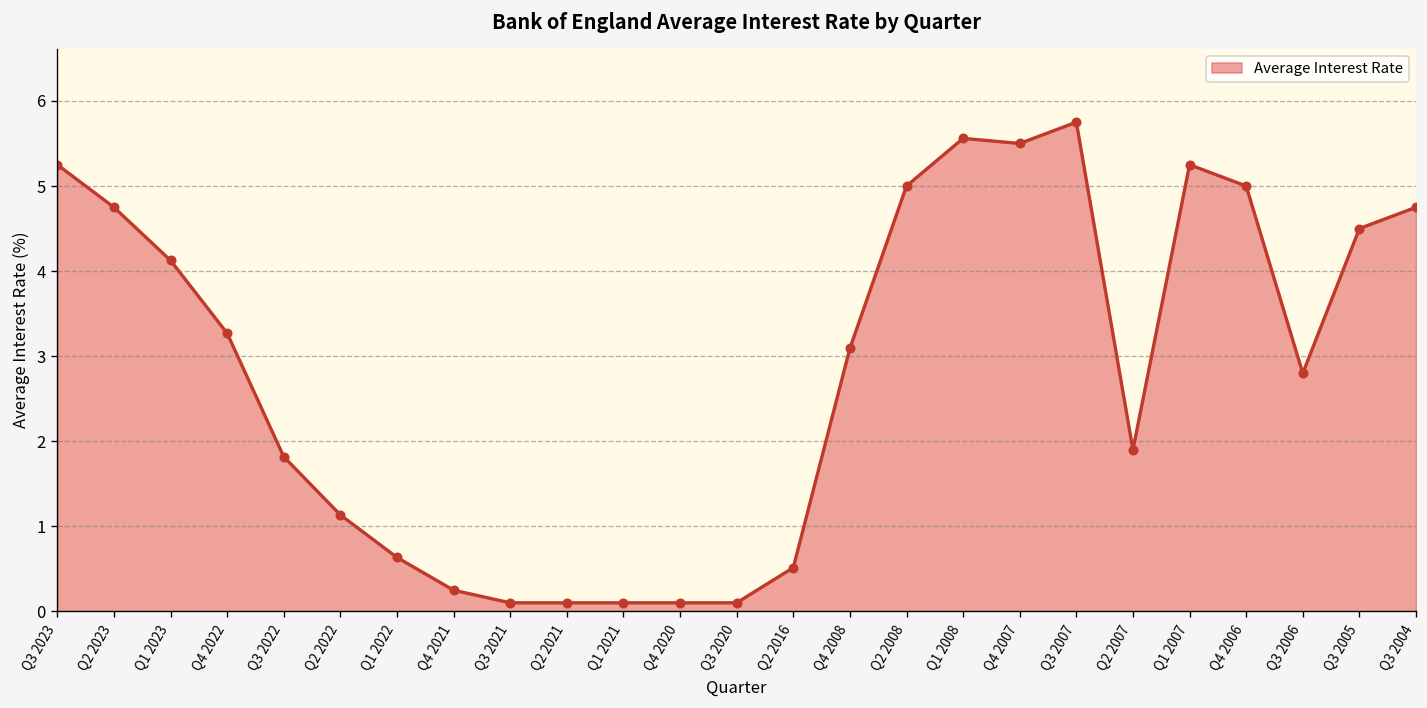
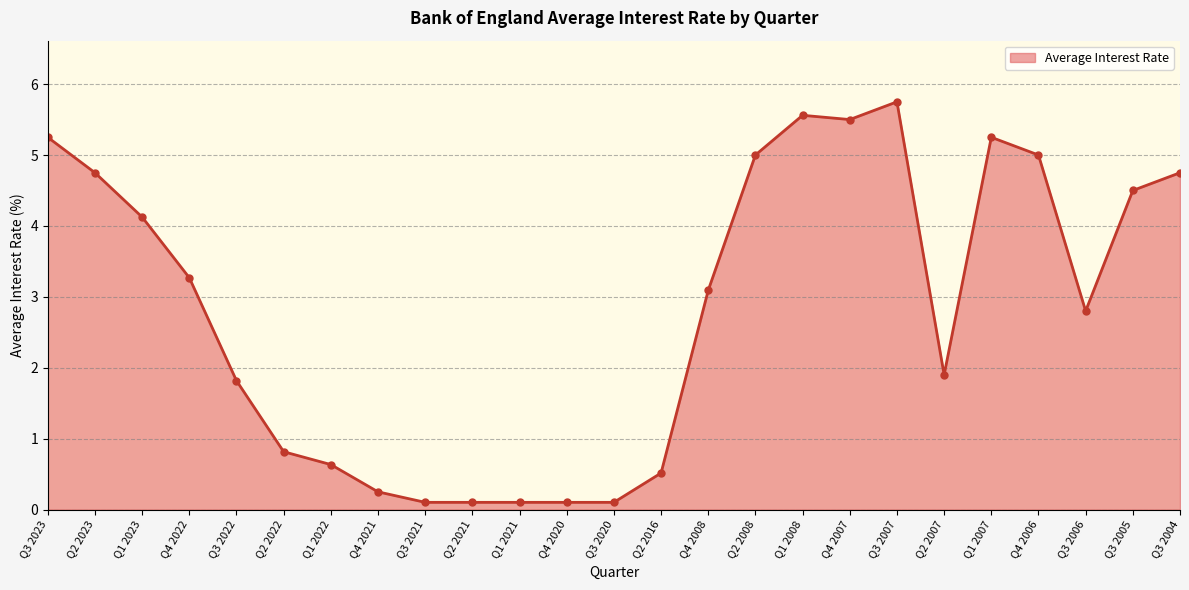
  {
    "Q3 2023": 5.3,
    "Q2 2023": 4.8,
    "Q1 2023": 4.1,
    "Q4 2022": 3.3,
    "Q3 2022": 1.8,
-   "Q2 2022": 1.1,
+   "Q2 2022": 0.8,
    "Q1 2022": 0.6,
    "Q4 2021": 0.3,
    "Q3 2021": 0.1,
    "Q2 2021": 0.1,
    "Q1 2021": 0.1,
    "Q4 2020": 0.1,
    "Q3 2020": 0.1,
    "Q2 2016": 0.5,
    "Q4 2008": 3.1,
    "Q2 2008": 5.0,
    "Q1 2008": 5.6,
    "Q4 2007": 5.5,
    "Q3 2007": 5.8,
    "Q2 2007": 1.9,
    "Q1 2007": 5.3,
    "Q4 2006": 5.0,
    "Q3 2006": 2.8,
    "Q3 2005": 4.5,
    "Q3 2004": 4.8
  }
